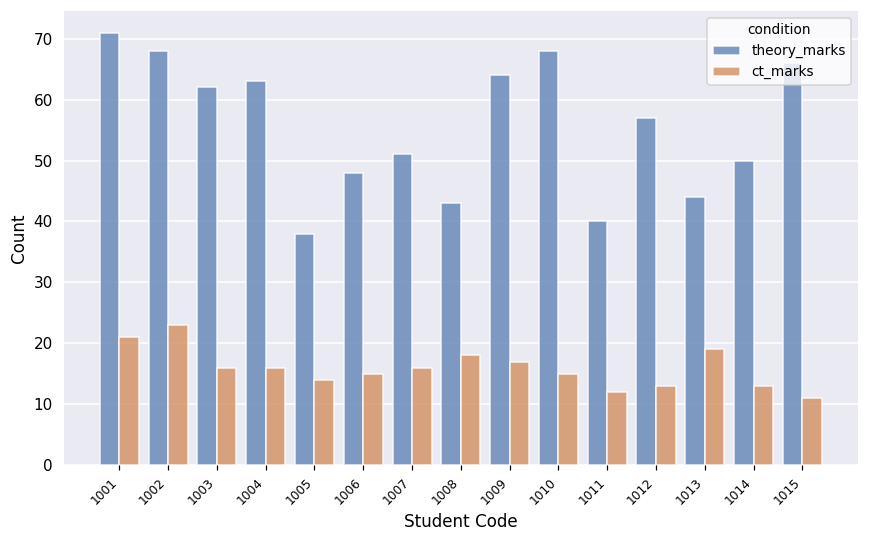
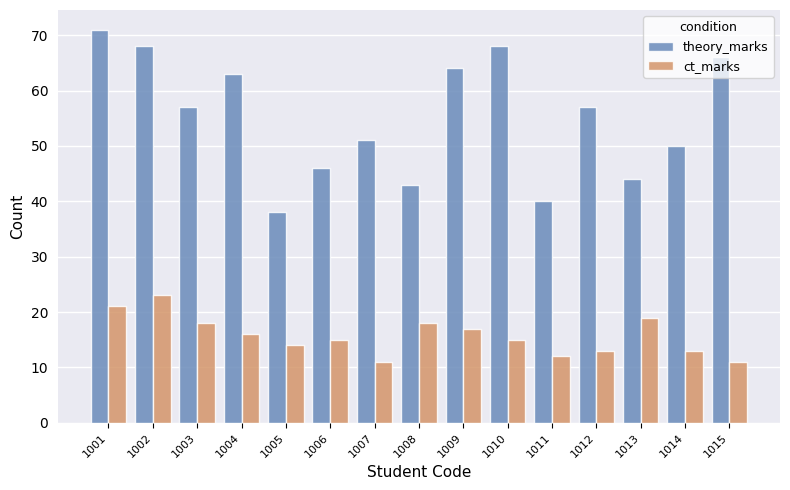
  {
    "theory_marks": {
      "1001": 71,
      "1002": 68,
-     "1003": 62,
+     "1003": 57,
      "1004": 63,
      "1005": 38,
-     "1006": 48,
+     "1006": 46,
      "1007": 51,
      "1008": 43,
      "1009": 64,
      "1010": 68,
      "1011": 40,
      "1012": 57,
      "1013": 44,
      "1014": 50
    },
    "ct_marks": {
      "1001": 21,
      "1002": 23,
-     "1003": 16,
+     "1003": 18,
      "1004": 16,
      "1005": 14,
      "1006": 15,
-     "1007": 16,
+     "1007": 11,
      "1008": 18,
      "1009": 17,
      "1010": 15,
      "1011": 12,
      "1012": 13,
      "1013": 19,
      "1014": 13,
      "1015": 11
    }
  }
